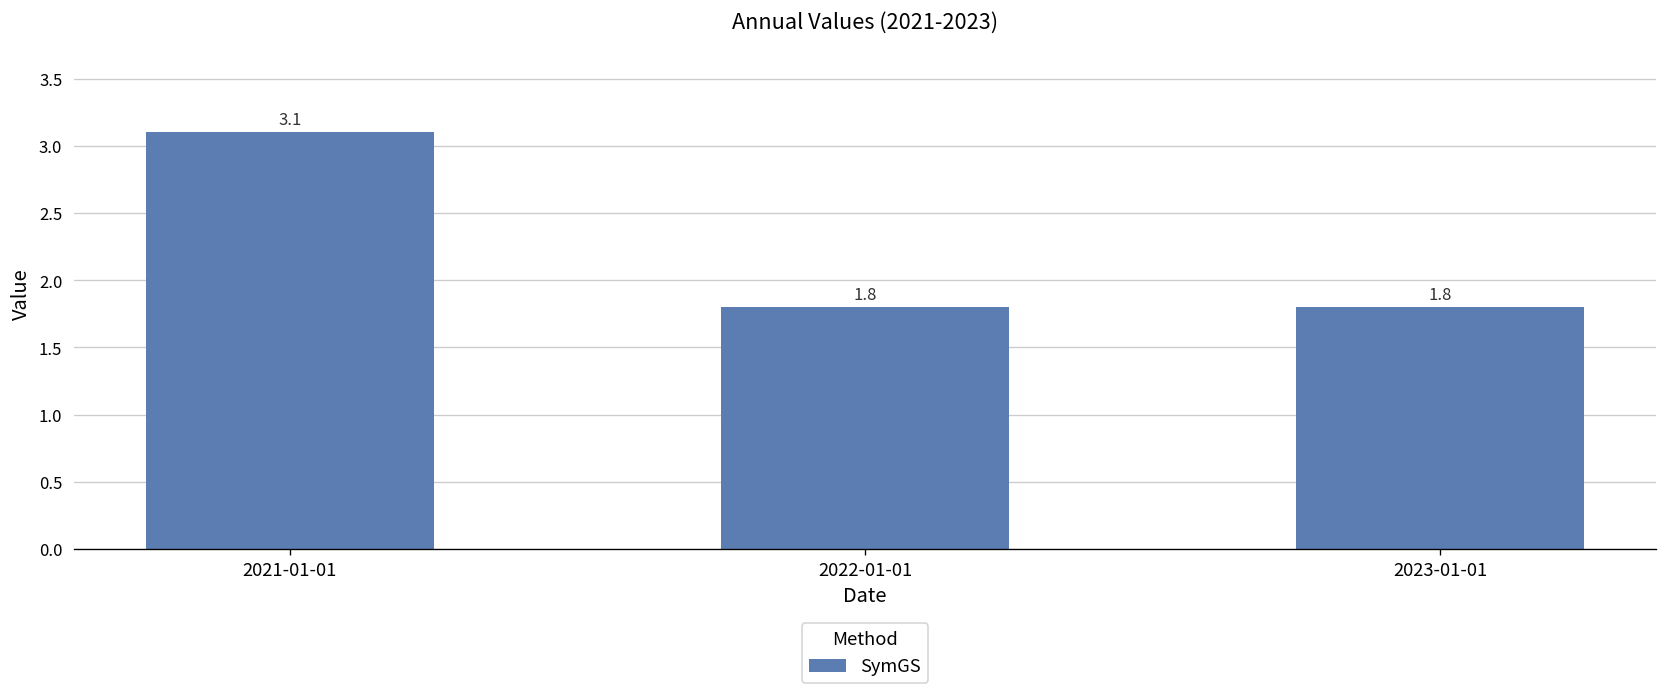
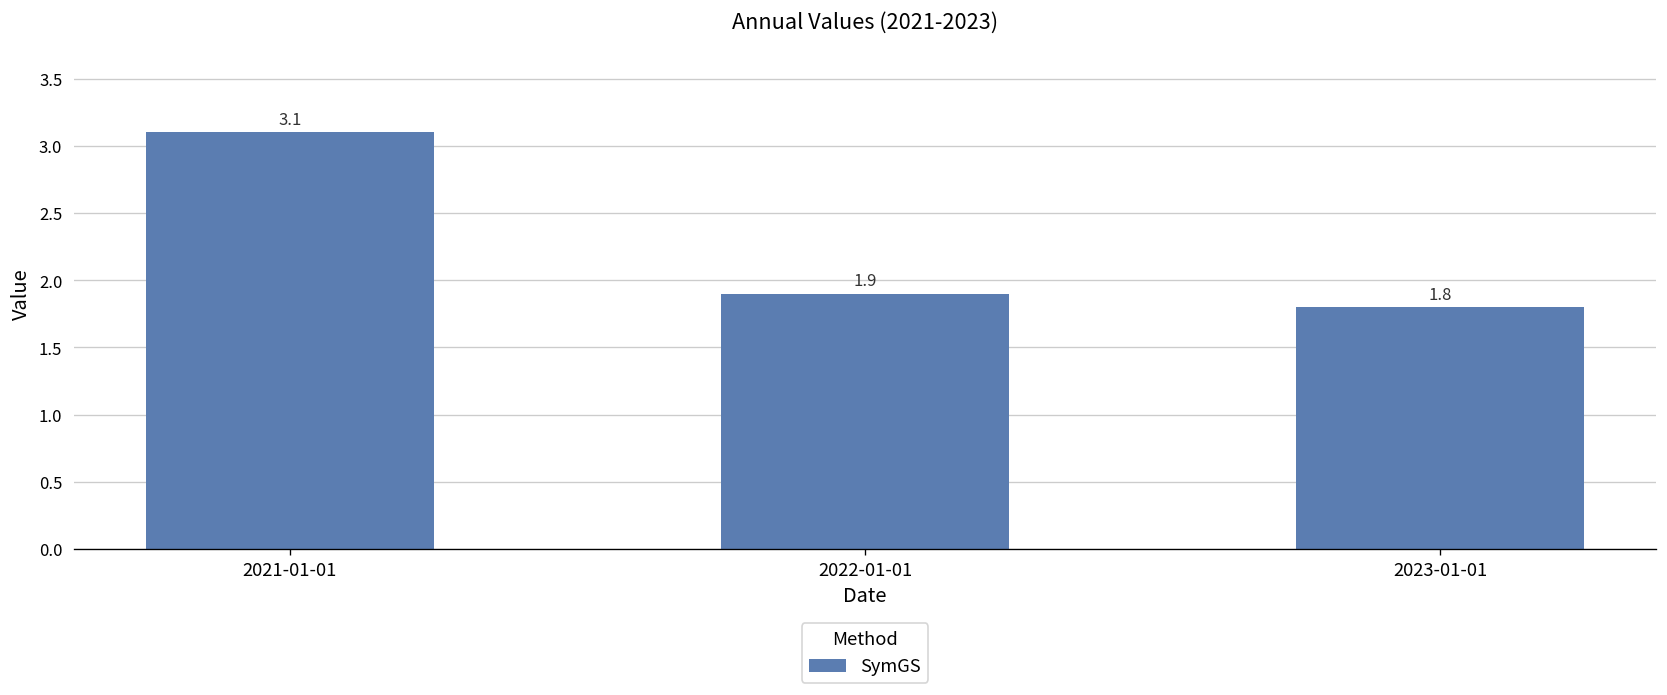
  {
    "2021-01-01": 3.1,
-   "2022-01-01": 1.8,
+   "2022-01-01": 1.9,
    "2023-01-01": 1.8
  }
